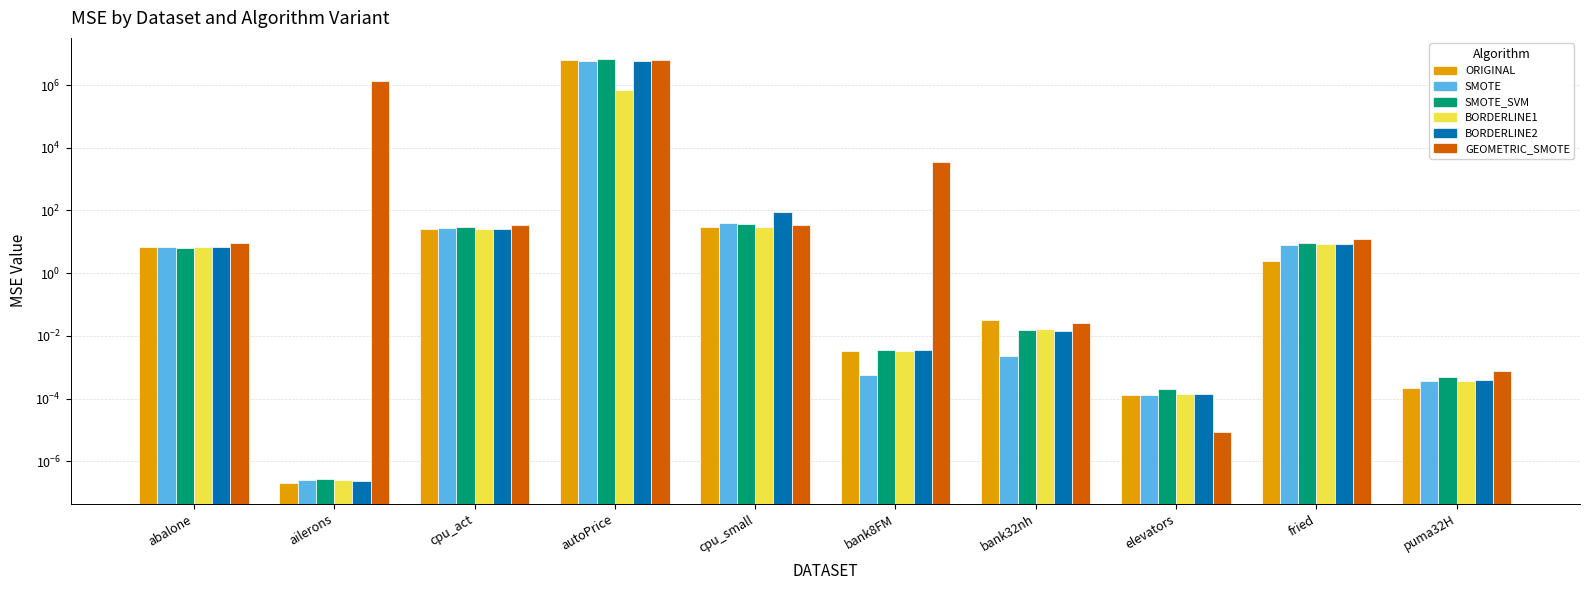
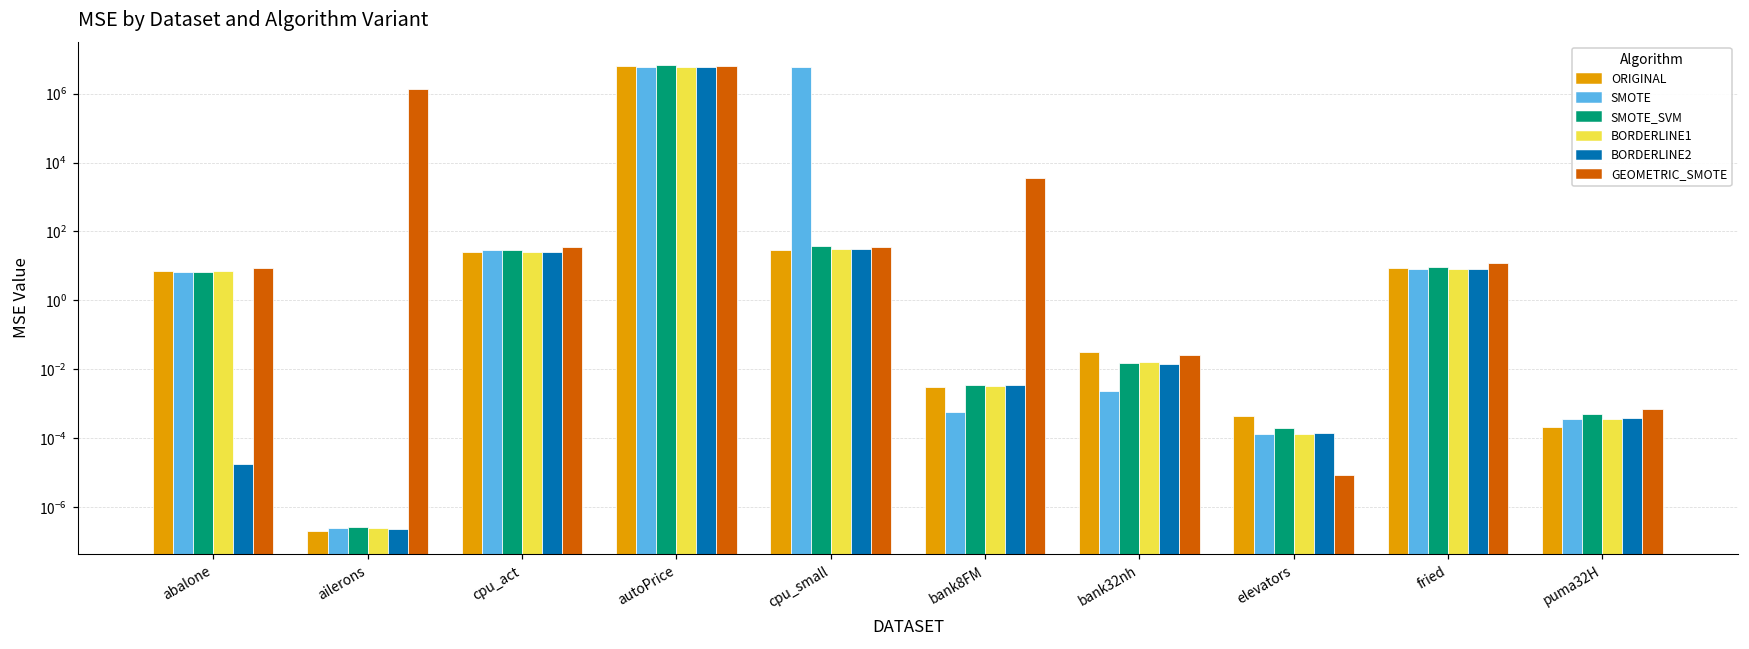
  {
    "ORIGINAL": {
      "abalone": 7,
      "ailerons": 0.0000002,
      "cpu_act": 20,
      "autoPrice": 6000000,
      "cpu_small": 30,
      "bank8FM": 0.003,
      "bank32nh": 0.03,
-     "elevators": 0.00013,
-     "fried": 2,
+     "elevators": 0.0005,
+     "fried": 8,
      "puma32H": 0.0002
    },
    "SMOTE": {
      "abalone": 7,
      "ailerons": 0.0000002,
      "cpu_act": 30,
      "autoPrice": 6000000,
-     "cpu_small": 40,
+     "cpu_small": 6000000,
      "bank8FM": 0.0006,
      "bank32nh": 0.002,
      "elevators": 0.00013,
      "fried": 8,
      "puma32H": 0.0004
    },
    "SMOTE_SVM": {
      "abalone": 7,
      "ailerons": 0.0000003,
      "cpu_act": 30,
      "autoPrice": 7000000,
      "cpu_small": 40,
      "bank8FM": 0.003,
      "bank32nh": 0.02,
      "elevators": 0.0002,
      "fried": 9,
      "puma32H": 0.0005
    },
    "BORDERLINE1": {
      "abalone": 7,
      "ailerons": 0.0000003,
      "cpu_act": 30,
-     "autoPrice": 700000,
+     "autoPrice": 6000000,
      "cpu_small": 30,
      "bank8FM": 0.003,
      "bank32nh": 0.02,
      "elevators": 0.0001,
      "fried": 8,
      "puma32H": 0.0004
    },
    "BORDERLINE2": {
-     "abalone": 7,
+     "abalone": 0.00002,
      "ailerons": 0.0000002,
      "cpu_act": 20,
      "autoPrice": 6000000,
-     "cpu_small": 90,
+     "cpu_small": 30,
      "bank8FM": 0.003,
      "bank32nh": 0.01,
      "elevators": 0.0001,
      "fried": 8,
      "puma32H": 0.0004
    },
    "GEOMETRIC_SMOTE": {
      "abalone": 9,
      "ailerons": 1000000,
      "cpu_act": 40,
      "autoPrice": 6000000,
      "cpu_small": 40,
      "bank8FM": 4000,
      "bank32nh": 0.03,
      "elevators": 0.00001,
      "fried": 12,
      "puma32H": 0.0007
    }
  }
